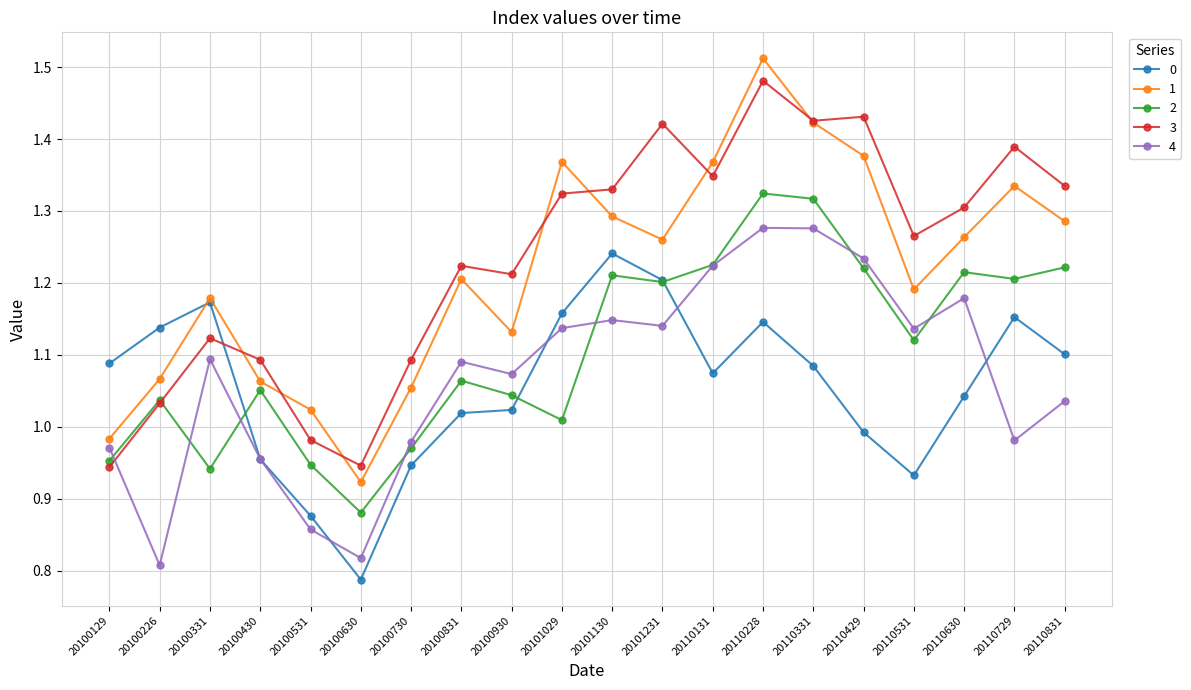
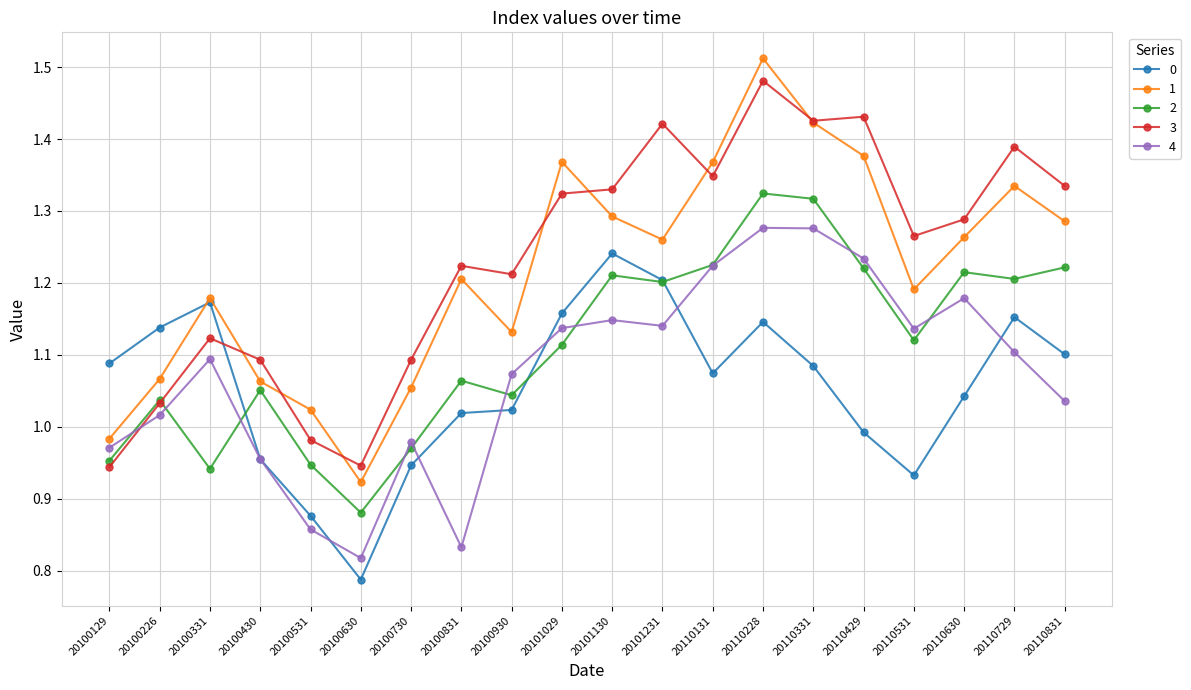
  {
    "0": {
      "20100129": 1.09,
      "20100226": 1.14,
      "20100331": 1.17,
      "20100531": 0.88,
      "20100630": 0.79,
      "20100730": 0.95,
      "20100831": 1.02,
      "20100930": 1.02,
      "20101029": 1.16,
      "20101130": 1.24,
      "20110131": 1.07,
      "20110228": 1.15,
      "20110331": 1.08,
      "20110429": 0.99,
      "20110531": 0.93,
      "20110630": 1.04,
      "20110729": 1.15,
      "20110831": 1.10
    },
    "1": {
      "20100129": 0.98,
      "20100226": 1.07,
      "20100331": 1.18,
      "20100430": 1.06,
      "20100531": 1.02,
      "20100630": 0.92,
      "20100730": 1.05,
      "20100831": 1.21,
      "20100930": 1.13,
      "20101029": 1.37,
      "20101130": 1.29,
      "20101231": 1.26,
      "20110131": 1.37,
      "20110228": 1.51,
      "20110429": 1.38,
      "20110531": 1.19,
      "20110630": 1.26,
      "20110729": 1.33,
      "20110831": 1.29
    },
    "2": {
      "20100129": 0.95,
      "20100226": 1.04,
      "20100331": 0.94,
      "20100430": 1.05,
      "20100531": 0.95,
      "20100630": 0.88,
      "20100730": 0.97,
      "20100831": 1.06,
      "20100930": 1.04,
-     "20101029": 1.01,
+     "20101029": 1.11,
      "20101130": 1.21,
      "20110228": 1.32,
      "20110331": 1.32,
      "20110429": 1.22,
      "20110531": 1.12,
      "20110630": 1.21,
      "20110729": 1.21,
      "20110831": 1.22
    },
    "3": {
      "20100129": 0.94,
      "20100226": 1.03,
      "20100331": 1.12,
      "20100430": 1.09,
      "20100531": 0.98,
      "20100630": 0.95,
      "20100730": 1.09,
      "20100831": 1.22,
      "20100930": 1.21,
      "20101029": 1.32,
      "20101130": 1.33,
      "20101231": 1.42,
      "20110131": 1.35,
      "20110228": 1.48,
      "20110429": 1.43,
      "20110531": 1.27,
-     "20110630": 1.30,
+     "20110630": 1.29,
      "20110729": 1.39,
      "20110831": 1.33
    },
    "4": {
      "20100129": 0.97,
-     "20100226": 0.81,
+     "20100226": 1.02,
      "20100331": 1.09,
      "20100531": 0.86,
      "20100630": 0.82,
      "20100730": 0.98,
-     "20100831": 1.09,
+     "20100831": 0.83,
      "20100930": 1.07,
      "20101029": 1.14,
      "20101130": 1.15,
      "20101231": 1.14,
      "20110228": 1.28,
      "20110331": 1.28,
      "20110429": 1.23,
      "20110531": 1.14,
      "20110630": 1.18,
-     "20110729": 0.98,
+     "20110729": 1.10,
      "20110831": 1.04
    }
  }
